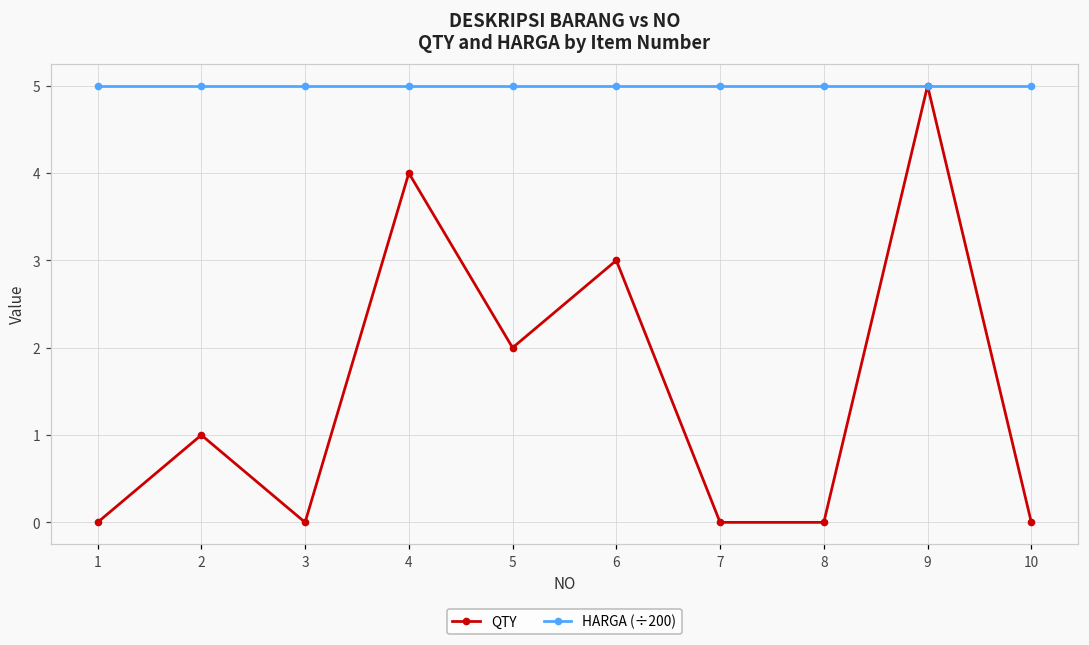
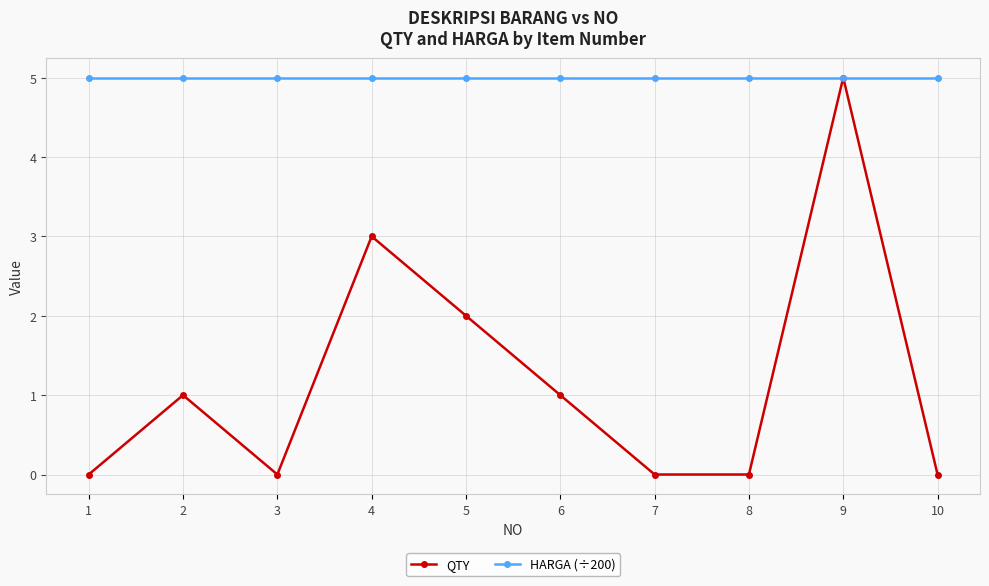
  {
    "QTY": {
      "1": 0,
      "2": 1,
      "3": 0,
-     "4": 4,
+     "4": 3,
      "5": 2,
-     "6": 3,
+     "6": 1,
      "7": 0,
      "8": 0,
      "10": 0
    },
    "HARGA (÷200)": {
      "1": 5,
      "2": 5,
      "3": 5,
      "4": 5,
      "5": 5,
      "6": 5,
      "7": 5,
      "8": 5,
      "10": 5
    }
  }
